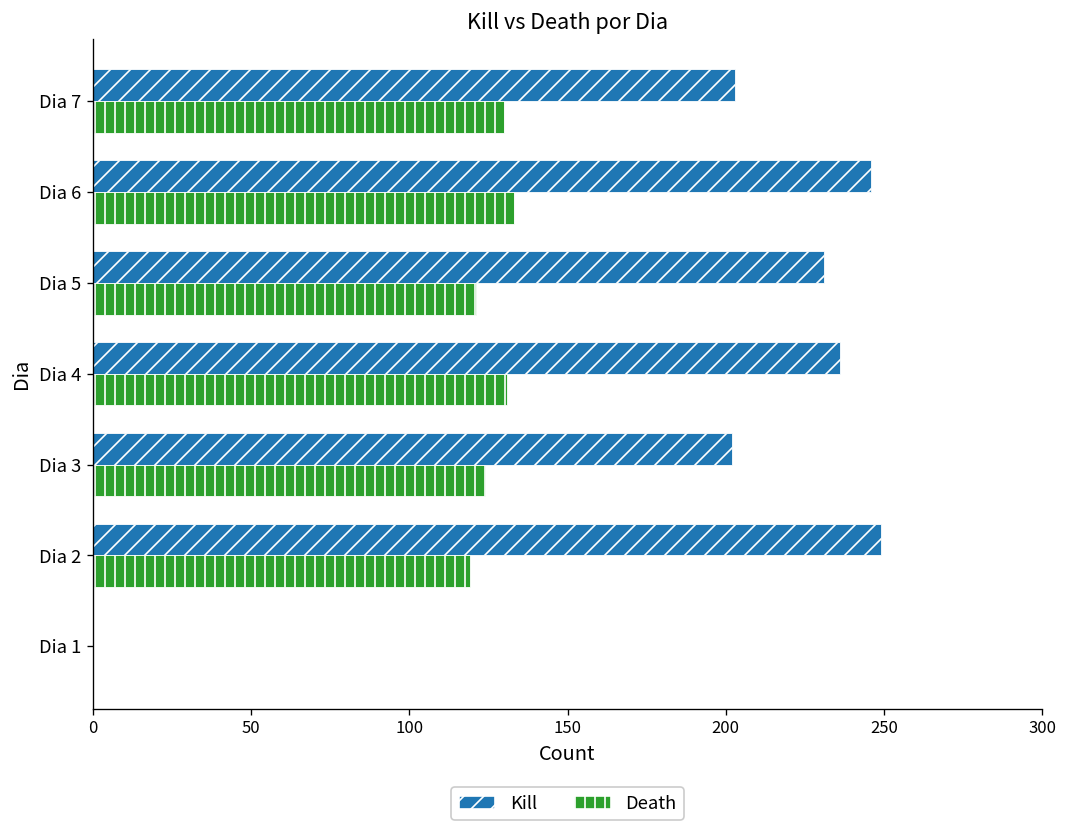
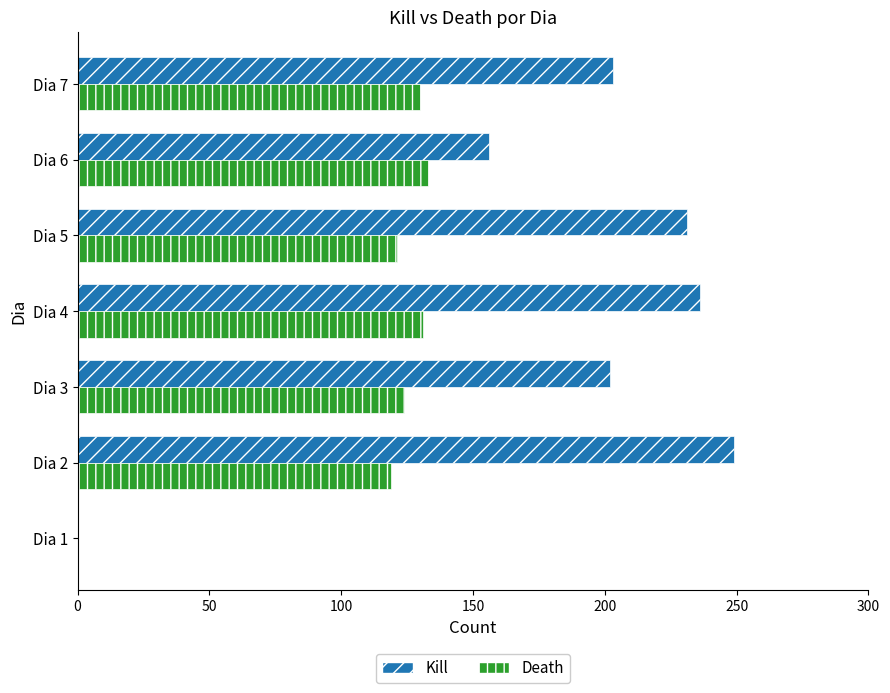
  {
    "Kill": {
      "Dia 7": 203,
-     "Dia 6": 246,
+     "Dia 6": 156,
      "Dia 5": 231,
      "Dia 4": 236,
      "Dia 3": 202,
      "Dia 2": 249,
      "Dia 1": 0
    },
    "Death": {
      "Dia 7": 130,
      "Dia 6": 133,
      "Dia 5": 121,
      "Dia 4": 131,
      "Dia 3": 124,
      "Dia 2": 119,
      "Dia 1": 0
    }
  }
